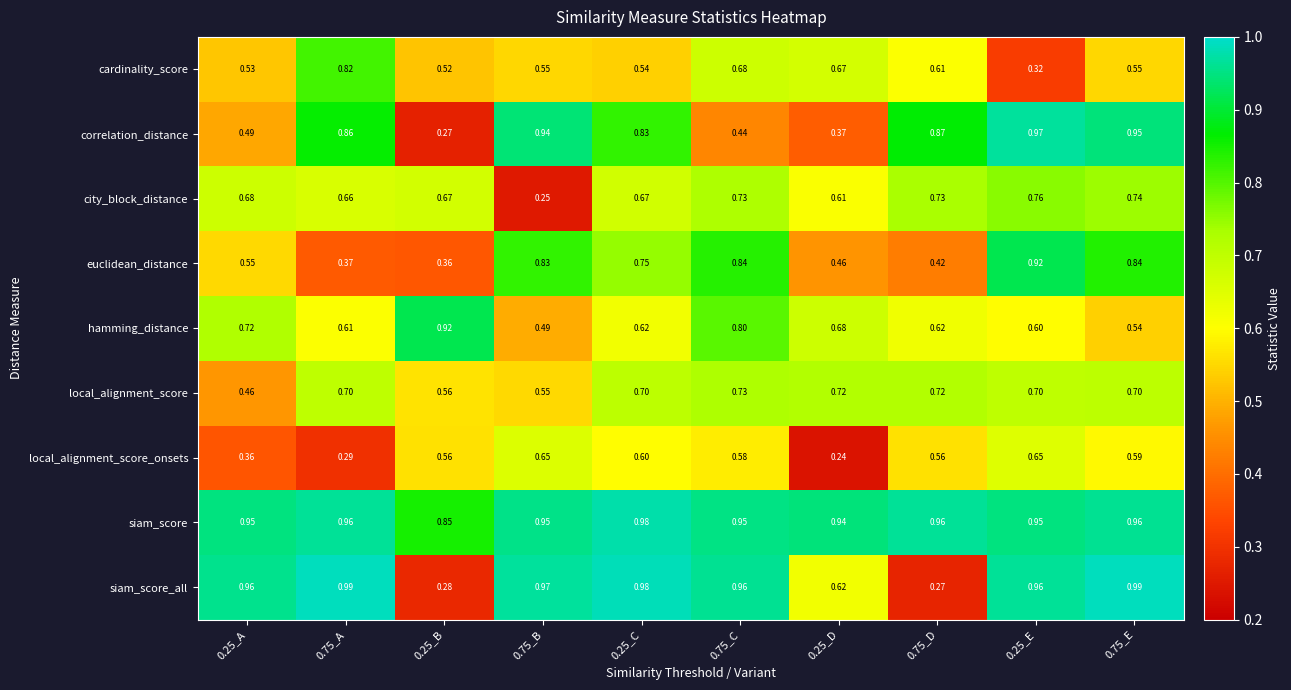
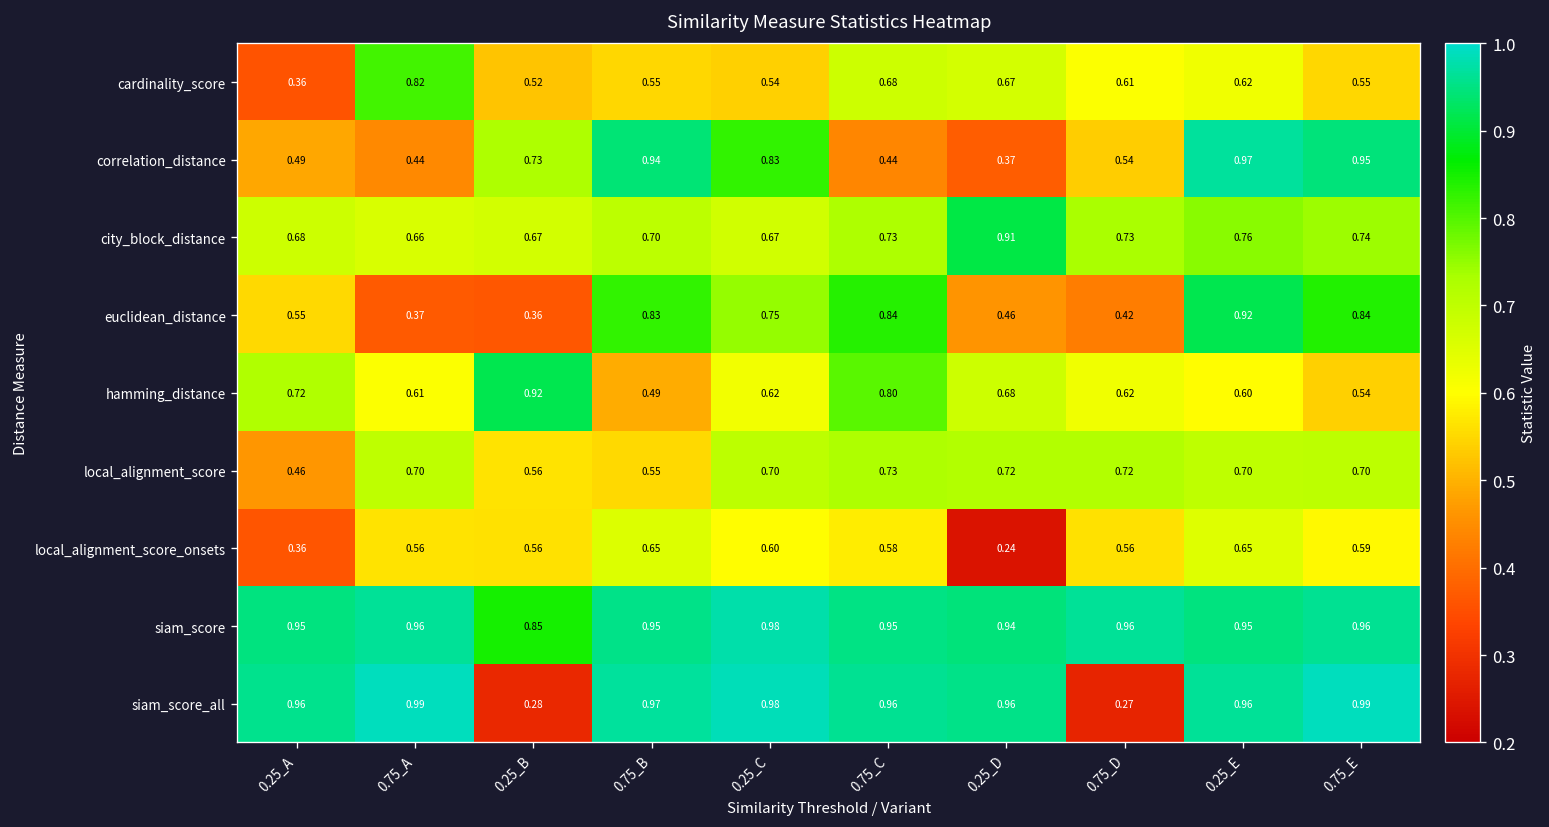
  {
    "cardinality_score": {
-     "0.25_A": 0.53,
+     "0.25_A": 0.36,
      "0.75_A": 0.82,
      "0.25_B": 0.52,
      "0.75_B": 0.55,
      "0.25_C": 0.54,
      "0.75_C": 0.68,
      "0.25_D": 0.67,
      "0.75_D": 0.61,
-     "0.25_E": 0.32,
+     "0.25_E": 0.62,
      "0.75_E": 0.55
    },
    "correlation_distance": {
      "0.25_A": 0.49,
-     "0.75_A": 0.86,
-     "0.25_B": 0.27,
+     "0.75_A": 0.44,
+     "0.25_B": 0.73,
      "0.75_B": 0.94,
      "0.25_C": 0.83,
      "0.75_C": 0.44,
      "0.25_D": 0.37,
-     "0.75_D": 0.87,
+     "0.75_D": 0.54,
      "0.25_E": 0.97,
      "0.75_E": 0.95
    },
    "city_block_distance": {
      "0.25_A": 0.68,
      "0.75_A": 0.66,
      "0.25_B": 0.67,
-     "0.75_B": 0.25,
+     "0.75_B": 0.70,
      "0.25_C": 0.67,
      "0.75_C": 0.73,
-     "0.25_D": 0.61,
+     "0.25_D": 0.91,
      "0.75_D": 0.73,
      "0.25_E": 0.76,
      "0.75_E": 0.74
    },
    "euclidean_distance": {
      "0.25_A": 0.55,
      "0.75_A": 0.37,
      "0.25_B": 0.36,
      "0.75_B": 0.83,
      "0.25_C": 0.75,
      "0.75_C": 0.84,
      "0.25_D": 0.46,
      "0.75_D": 0.42,
      "0.25_E": 0.92,
      "0.75_E": 0.84
    },
    "hamming_distance": {
      "0.25_A": 0.72,
      "0.75_A": 0.61,
      "0.25_B": 0.92,
      "0.75_B": 0.49,
      "0.25_C": 0.62,
      "0.75_C": 0.80,
      "0.25_D": 0.68,
      "0.75_D": 0.62,
      "0.25_E": 0.60,
      "0.75_E": 0.54
    },
    "local_alignment_score": {
      "0.25_A": 0.46,
      "0.75_A": 0.70,
      "0.25_B": 0.56,
      "0.75_B": 0.55,
      "0.25_C": 0.70,
      "0.75_C": 0.73,
      "0.25_D": 0.72,
      "0.75_D": 0.72,
      "0.25_E": 0.70,
      "0.75_E": 0.70
    },
    "local_alignment_score_onsets": {
      "0.25_A": 0.36,
-     "0.75_A": 0.29,
+     "0.75_A": 0.56,
      "0.25_B": 0.56,
      "0.75_B": 0.65,
      "0.25_C": 0.60,
      "0.75_C": 0.58,
      "0.25_D": 0.24,
      "0.75_D": 0.56,
      "0.25_E": 0.65,
      "0.75_E": 0.59
    },
    "siam_score": {
      "0.25_A": 0.95,
      "0.75_A": 0.96,
      "0.25_B": 0.85,
      "0.75_B": 0.95,
      "0.25_C": 0.98,
      "0.75_C": 0.95,
      "0.25_D": 0.94,
      "0.75_D": 0.96,
      "0.25_E": 0.95,
      "0.75_E": 0.96
    },
    "siam_score_all": {
      "0.25_A": 0.96,
      "0.75_A": 0.99,
      "0.25_B": 0.28,
      "0.75_B": 0.97,
      "0.25_C": 0.98,
      "0.75_C": 0.96,
-     "0.25_D": 0.62,
+     "0.25_D": 0.96,
      "0.75_D": 0.27,
      "0.25_E": 0.96,
      "0.75_E": 0.99
    }
  }
